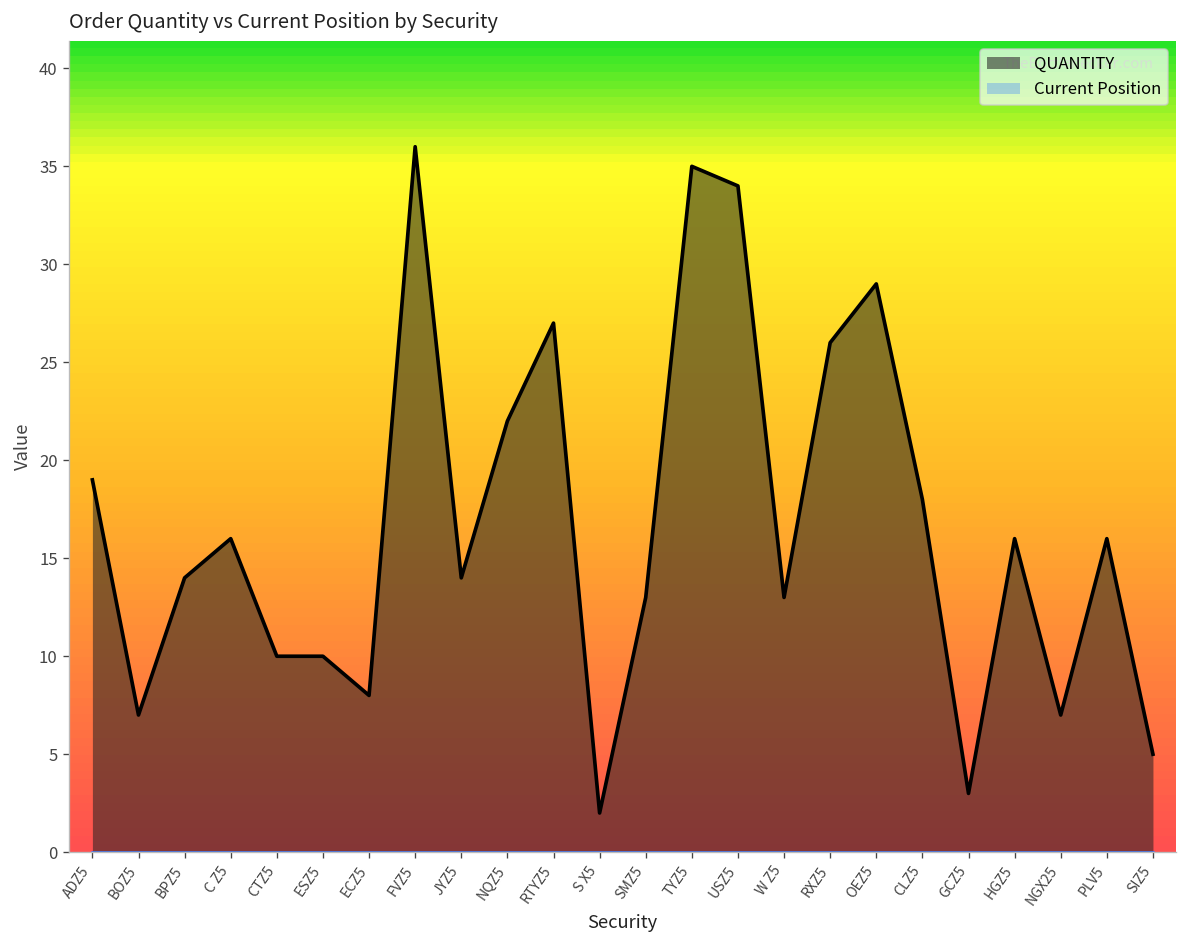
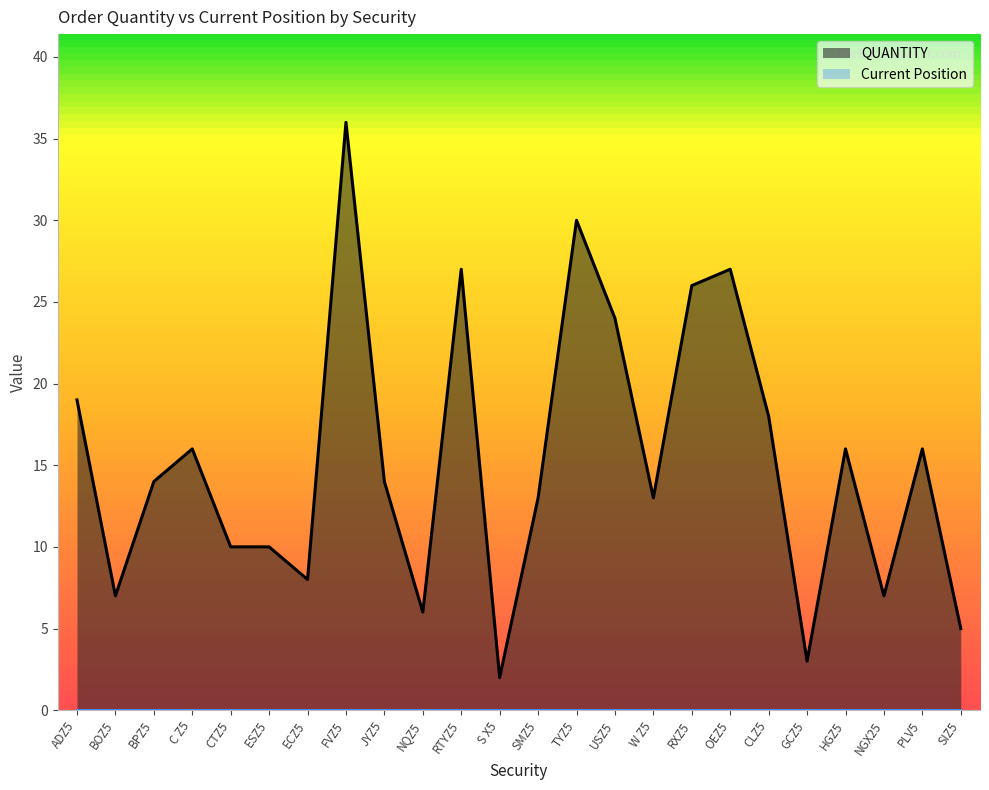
  {
    "QUANTITY": {
      "ADZ5": 19,
      "BOZ5": 7,
      "BPZ5": 14,
      "C Z5": 16,
      "CTZ5": 10,
      "ESZ5": 10,
      "ECZ5": 8,
      "FVZ5": 36,
      "JYZ5": 14,
-     "NQZ5": 22,
+     "NQZ5": 6,
      "RTYZ5": 27,
      "S X5": 2,
      "SMZ5": 13,
-     "TYZ5": 35,
-     "USZ5": 34,
+     "TYZ5": 30,
+     "USZ5": 24,
      "W Z5": 13,
      "RXZ5": 26,
-     "OEZ5": 29,
+     "OEZ5": 27,
      "CLZ5": 18,
      "GCZ5": 3,
      "HGZ5": 16,
      "NGX25": 7,
      "PLV5": 16,
      "SIZ5": 5
    },
    "Current Position": {
      "ADZ5": 0,
      "BOZ5": 0,
      "BPZ5": 0,
      "C Z5": 0,
      "CTZ5": 0,
      "ESZ5": 0,
      "ECZ5": 0,
      "FVZ5": 0,
      "JYZ5": 0,
      "NQZ5": 0,
      "RTYZ5": 0,
      "S X5": 0,
      "SMZ5": 0,
      "TYZ5": 0,
      "USZ5": 0,
      "W Z5": 0,
      "RXZ5": 0,
      "OEZ5": 0,
      "CLZ5": 0,
      "GCZ5": 0,
      "HGZ5": 0,
      "NGX25": 0,
      "PLV5": 0,
      "SIZ5": 0
    }
  }
